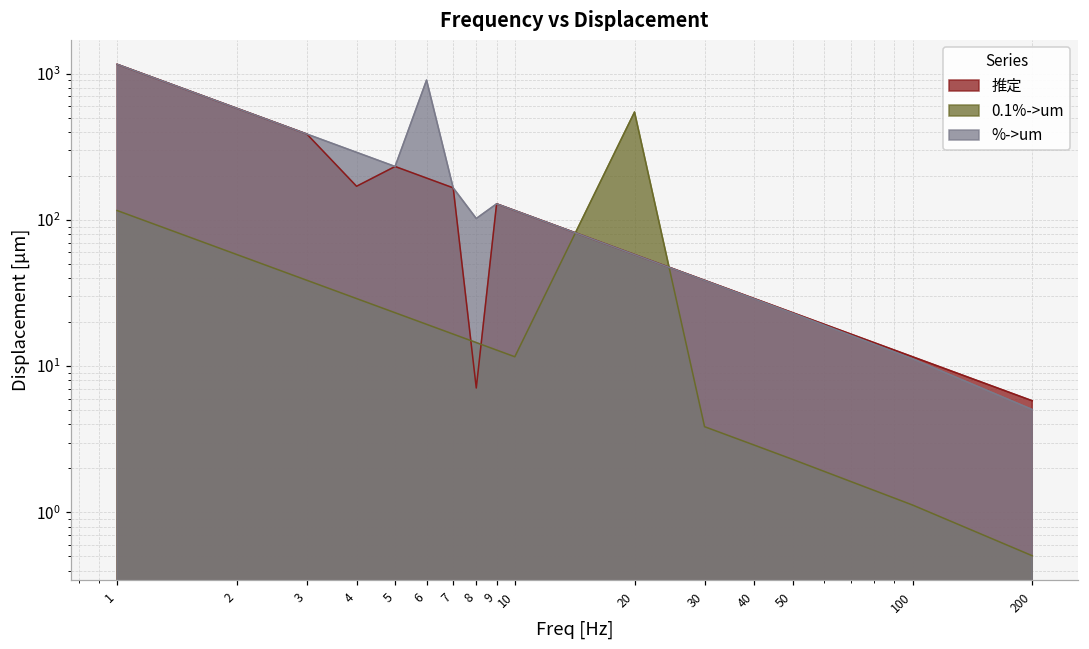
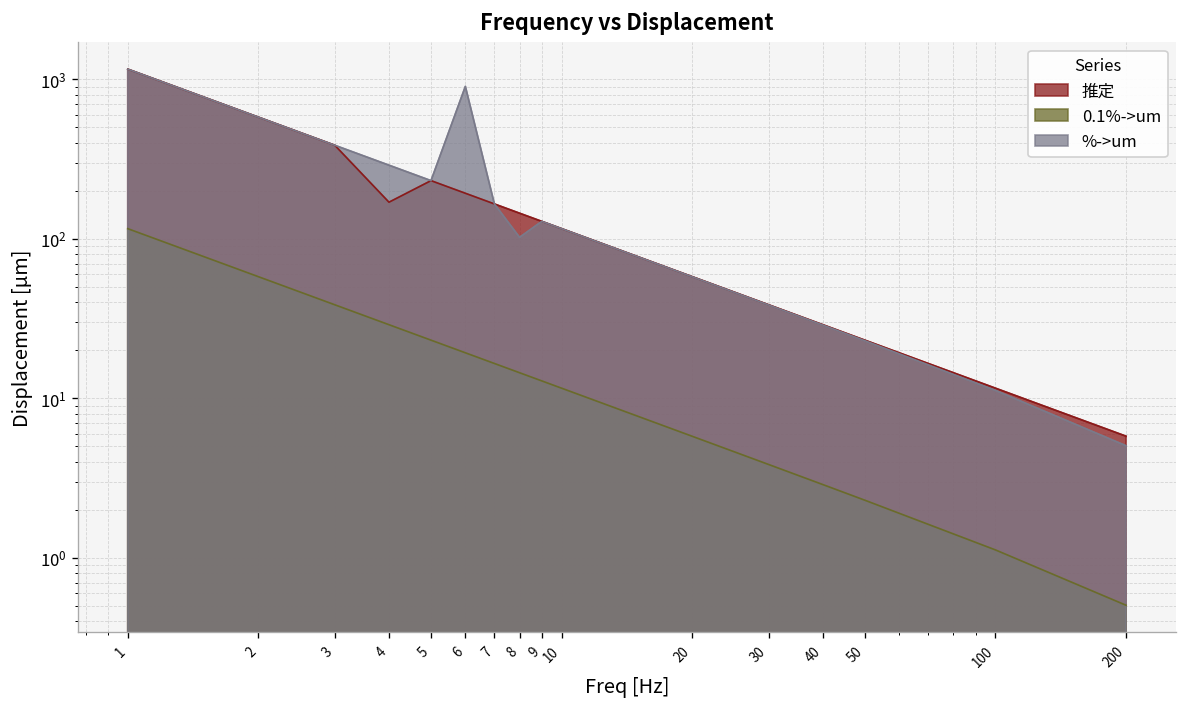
  {
    "推定": {
      "4": 170,
      "6": 190,
-     "8": 7,
+     "8": 140,
      "200": 6
    },
    "0.1%->um": {
      "1": 120,
      "2": 60,
      "3": 39,
      "4": 29,
      "5": 23,
      "6": 19,
      "7": 17,
      "8": 14,
      "9": 13,
      "10": 12,
-     "20": 550,
+     "20": 6,
      "30": 4,
      "40": 3,
      "50": 2.3,
      "100": 1.1,
      "200": 0.50
    },
    "%->um": {
      "4": 290,
      "6": 900,
      "8": 100,
      "200": 5
    }
  }
